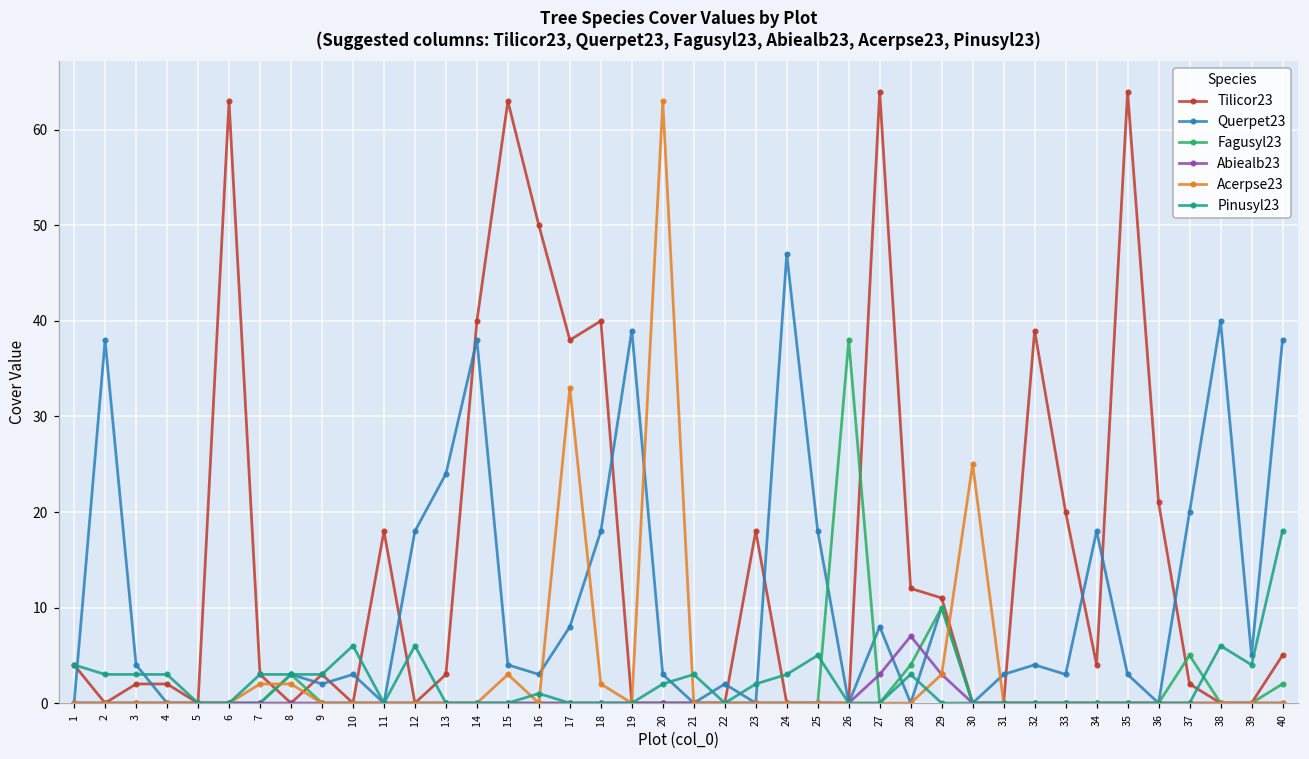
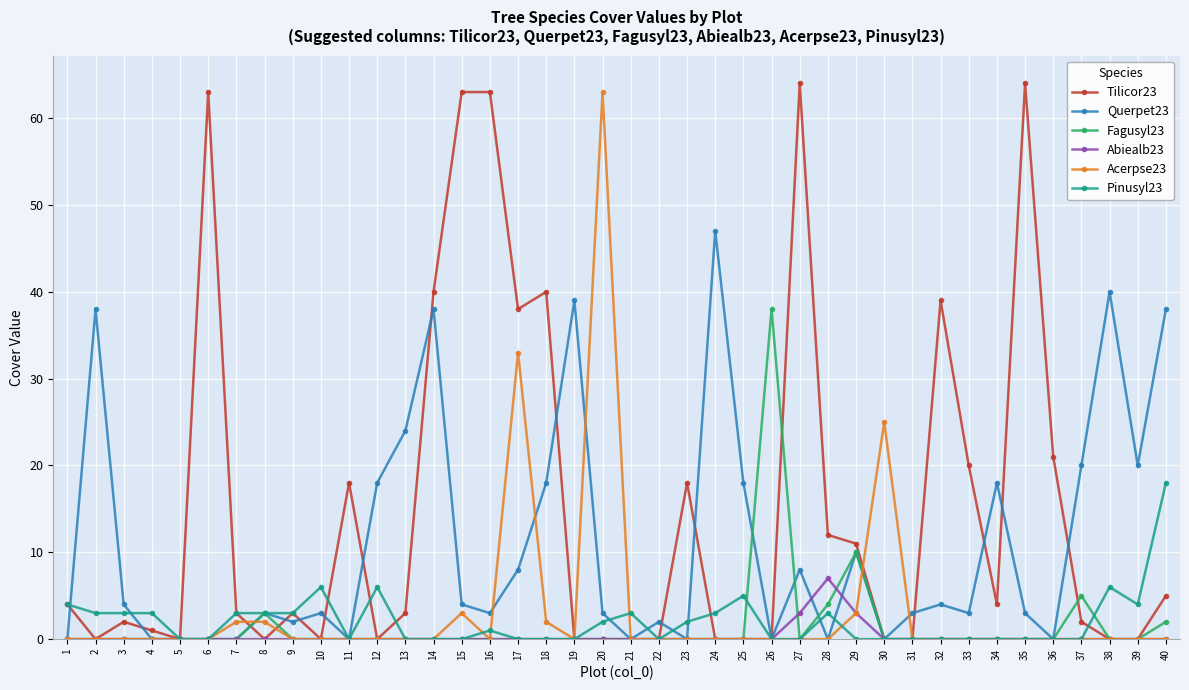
  {
    "Tilicor23": {
      "3": 2,
-     "4": 2,
+     "4": 1,
      "6": 63,
      "11": 18,
      "13": 3,
      "14": 40,
      "15": 63,
-     "16": 50,
+     "16": 63,
      "17": 38,
      "18": 40,
      "23": 18,
      "27": 64,
      "28": 12,
      "29": 11,
      "32": 39,
      "33": 20,
      "34": 4,
      "35": 64,
      "36": 21,
      "37": 2,
      "40": 5
    },
    "Querpet23": {
      "2": 38,
      "3": 4,
      "9": 2,
      "10": 3,
      "12": 18,
      "13": 24,
      "14": 38,
      "15": 4,
      "16": 3,
      "17": 8,
      "18": 18,
      "19": 39,
      "20": 3,
      "22": 2,
      "24": 47,
      "25": 18,
      "27": 8,
      "31": 3,
      "32": 4,
      "33": 3,
      "34": 18,
      "35": 3,
      "37": 20,
      "38": 40,
-     "39": 5,
+     "39": 20,
      "40": 38
    },
    "Abiealb23": {
      "27": 3,
      "28": 7
    },
    "Acerpse23": {
      "7": 2,
      "8": 2,
      "15": 3,
      "17": 33,
      "18": 2,
      "20": 63,
      "30": 25
    }
  }
